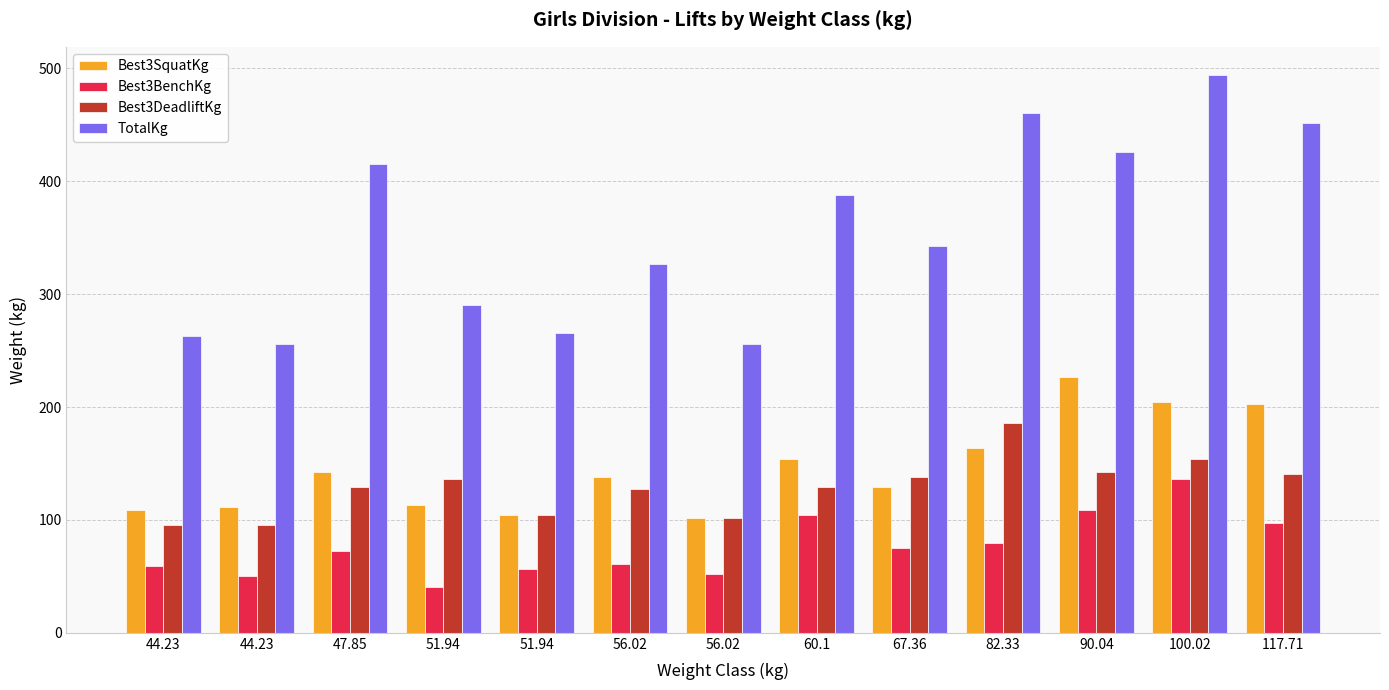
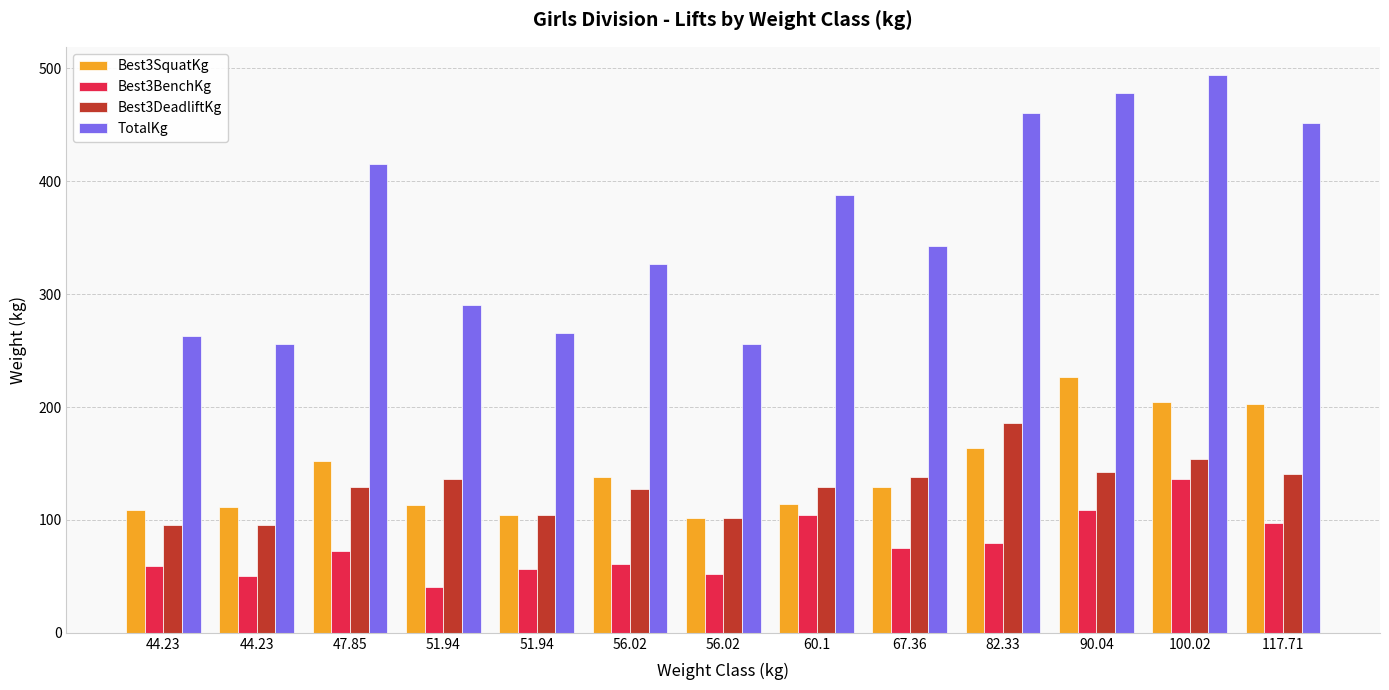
  {
    "Best3SquatKg": {
-     "47.85": 143,
-     "60.1": 154,
+     "47.85": 152,
+     "60.1": 114,
      "67.36": 129,
      "82.33": 164,
      "90.04": 227,
      "100.02": 204,
      "117.71": 203
    },
    "TotalKg": {
      "47.85": 415,
      "60.1": 388,
      "67.36": 342,
      "82.33": 460,
-     "90.04": 426,
+     "90.04": 479,
      "100.02": 494,
      "117.71": 451
    }
  }
